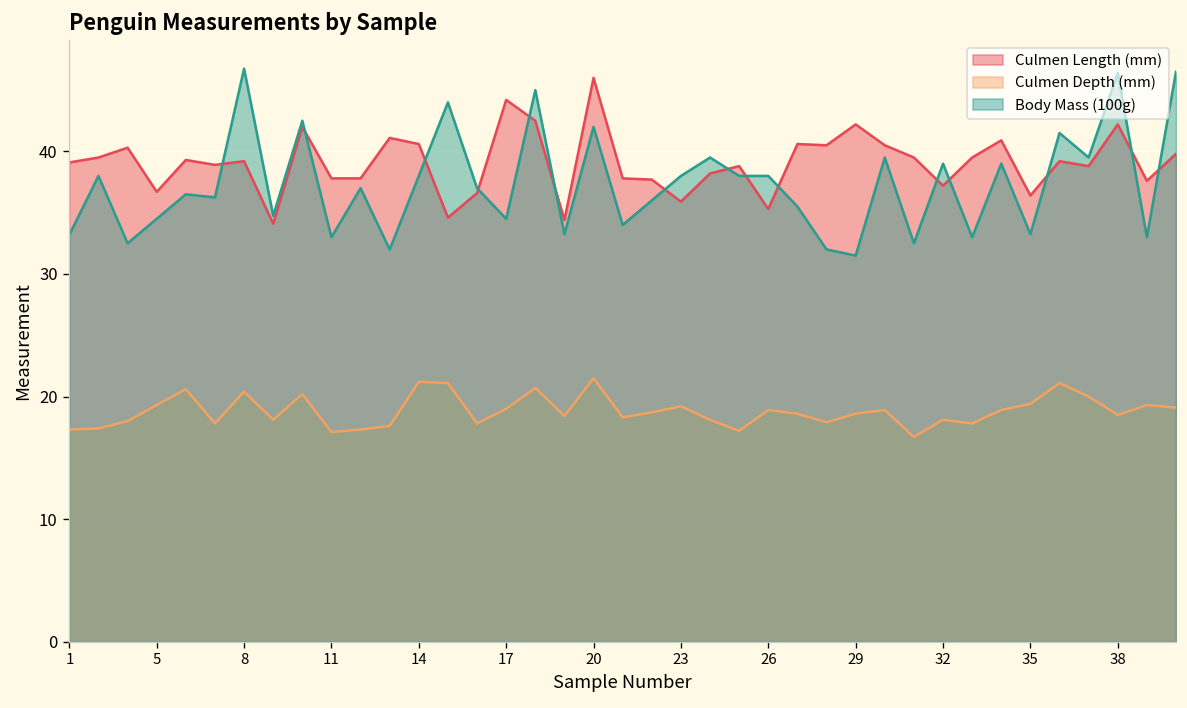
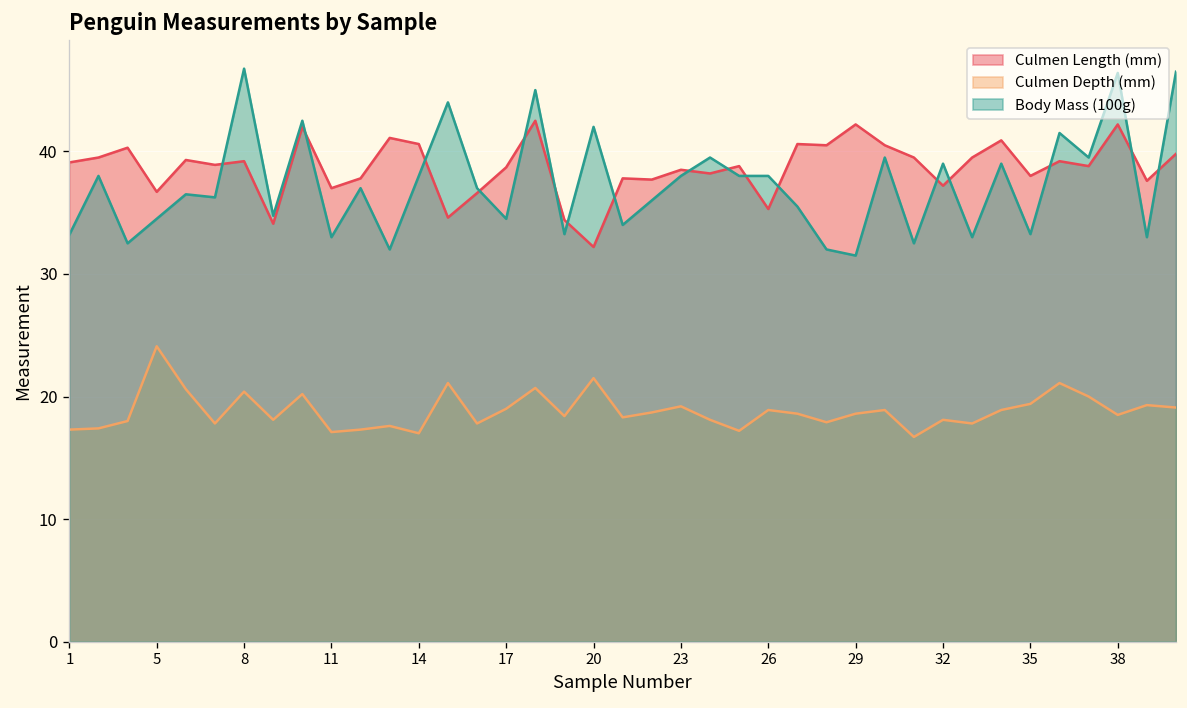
  {
    "Culmen Length (mm)": {
      "1": 39.1,
      "5": 36.7,
      "8": 39.2,
-     "11": 37.8,
+     "11": 37.0,
      "14": 40.6,
-     "17": 44.2,
-     "20": 46.0,
-     "23": 35.9,
+     "17": 38.7,
+     "20": 32.2,
+     "23": 38.5,
      "26": 35.3,
      "29": 42.2,
      "32": 37.2,
-     "35": 36.4,
+     "35": 38.0,
      "38": 42.2
    },
    "Culmen Depth (mm)": {
      "1": 17.3,
-     "5": 19.3,
+     "5": 24.1,
      "8": 20.4,
      "11": 17.1,
-     "14": 21.2,
+     "14": 17.0,
      "17": 19.0,
      "20": 21.5,
      "23": 19.2,
      "26": 18.9,
      "29": 18.6,
      "32": 18.1,
      "35": 19.4,
      "38": 18.5
    },
    "Body Mass (100g)": {
      "1": 33.2,
      "5": 34.5,
      "8": 46.8,
      "11": 33.0,
      "14": 38.0,
      "17": 34.5,
      "20": 42.0,
      "23": 38.0,
      "26": 38.0,
      "29": 31.5,
      "32": 39.0,
      "35": 33.3
    }
  }
